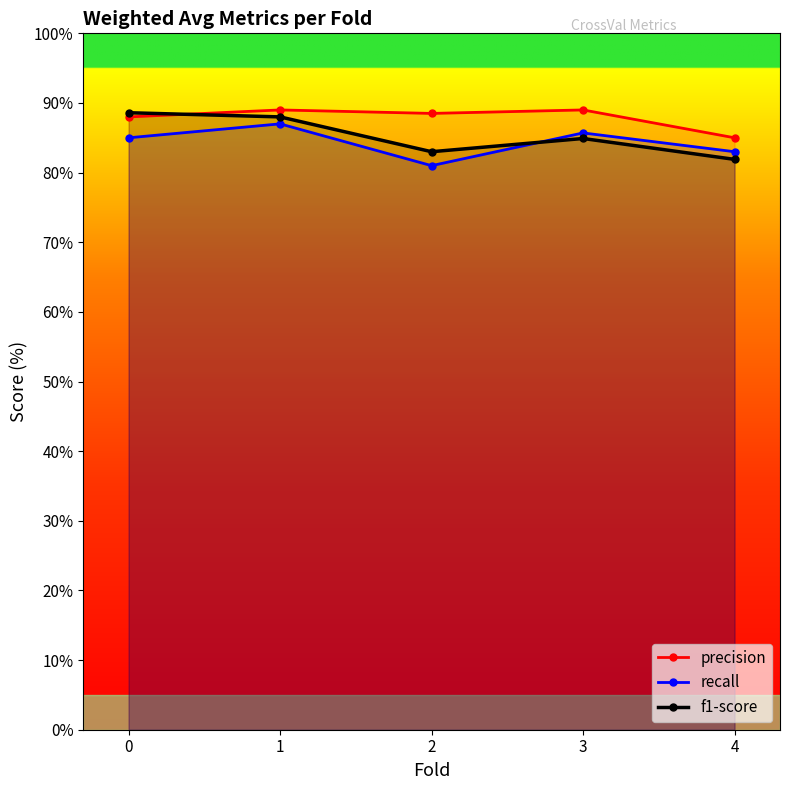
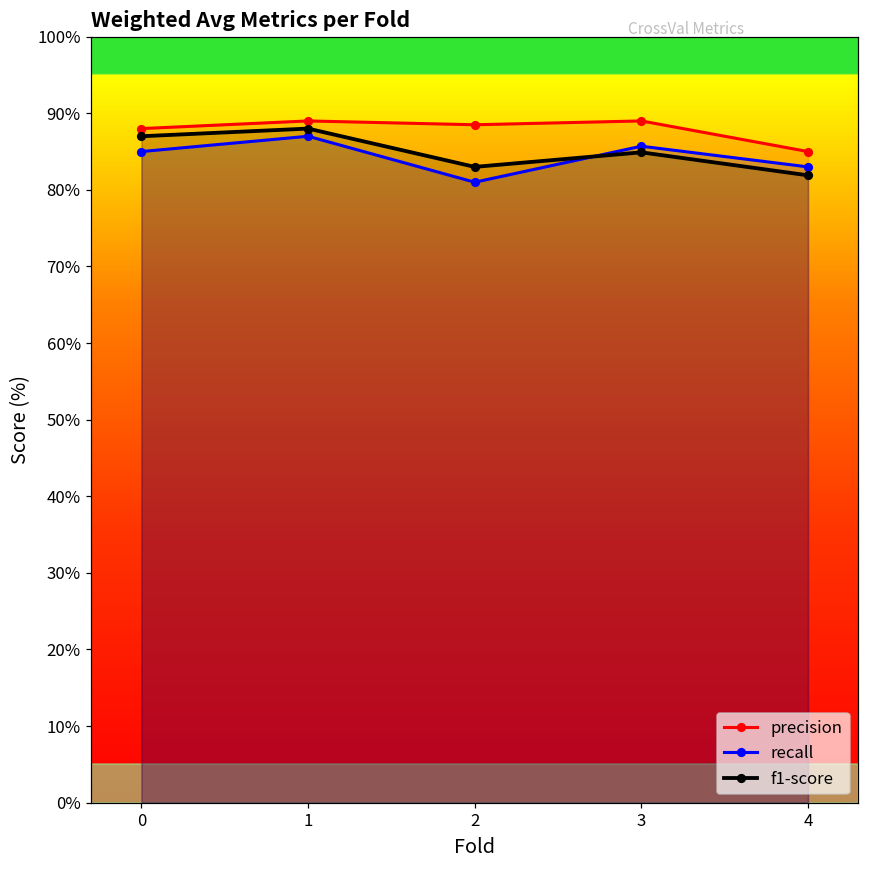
  {
    "precision": {
      "0": "88%",
      "1": "89%",
      "2": "89%",
      "3": "89%",
      "4": "85%"
    },
    "recall": {
      "0": "85%",
      "1": "87%",
      "2": "81%",
      "3": "86%",
      "4": "83%"
    },
    "f1-score": {
-     "0": "89%",
+     "0": "87%",
      "1": "88%",
      "2": "83%",
      "3": "85%",
      "4": "82%"
    }
  }
